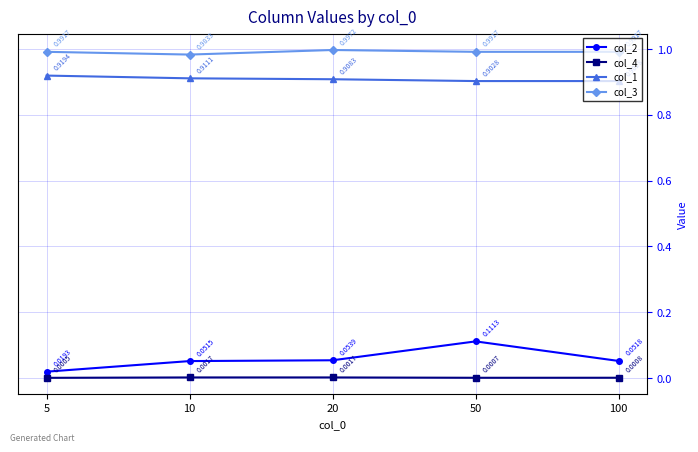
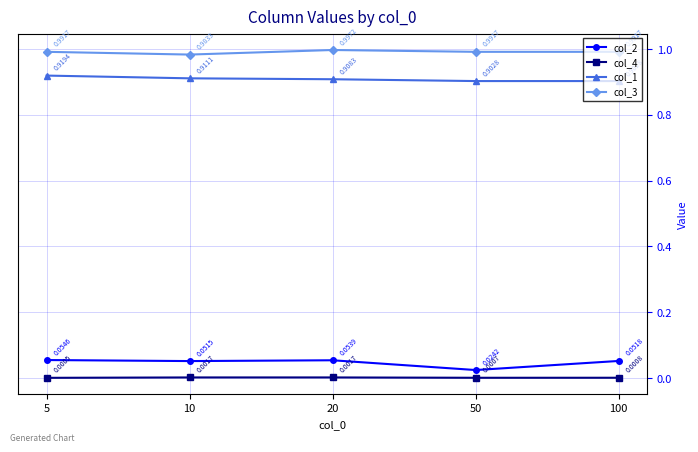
  {
    "col_2": {
-     "5": 0.0193,
-     "50": 0.1113
+     "5": 0.0546,
+     "50": 0.0242
    },
    "col_4": {
      "50": 0.0007
    }
  }
